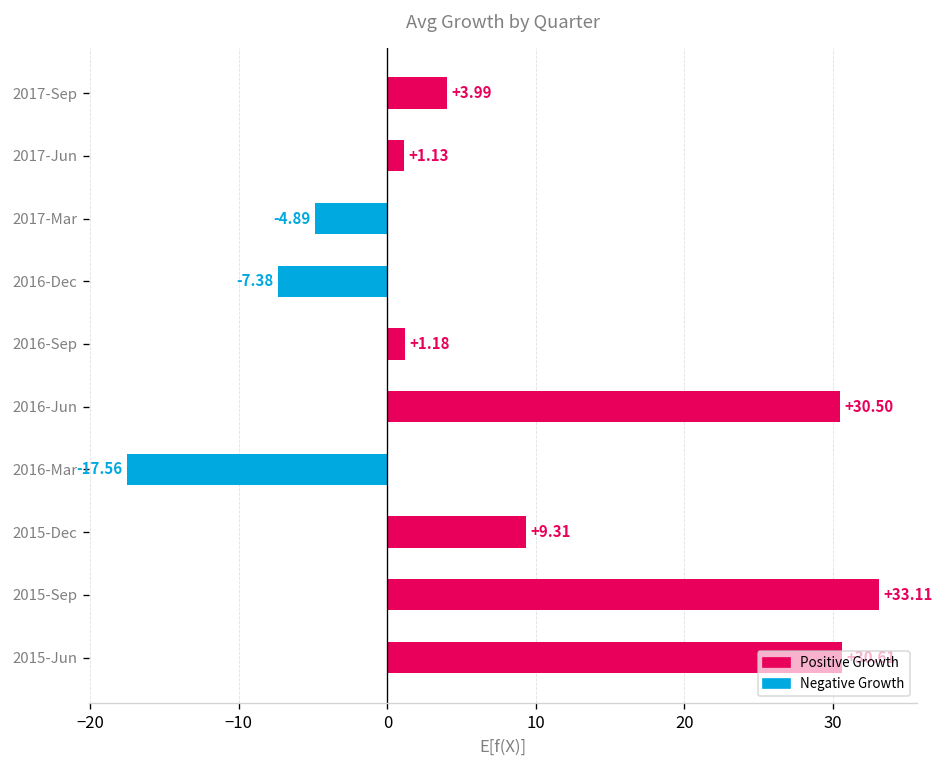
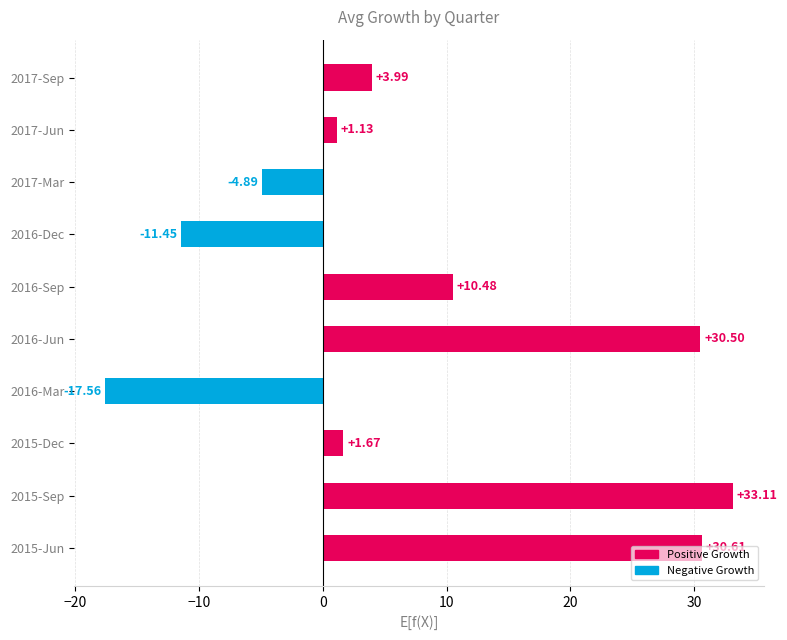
  {
    "2017-Sep": "+3.99",
    "2017-Jun": "+1.13",
    "2017-Mar": "-4.89",
-   "2016-Dec": "-7.38",
-   "2016-Sep": "+1.18",
+   "2016-Dec": "-11.45",
+   "2016-Sep": "+10.48",
    "2016-Jun": "+30.50",
    "2016-Mar": "-17.56",
-   "2015-Dec": "+9.31",
+   "2015-Dec": "+1.67",
    "2015-Sep": "+33.11"
  }
